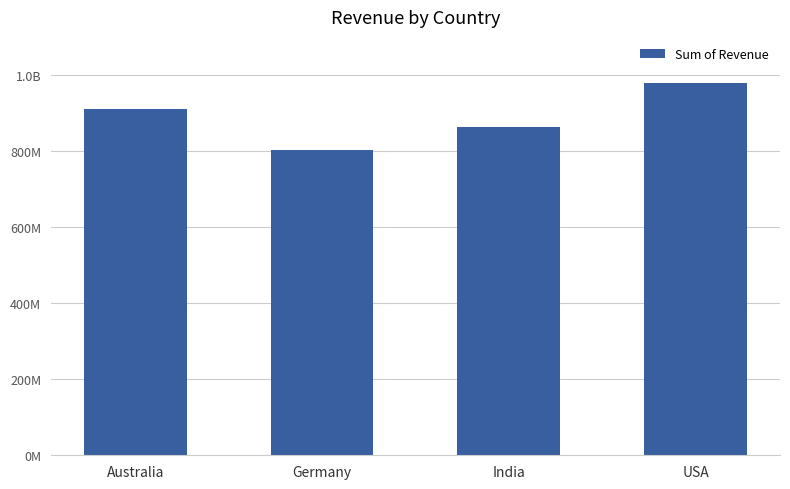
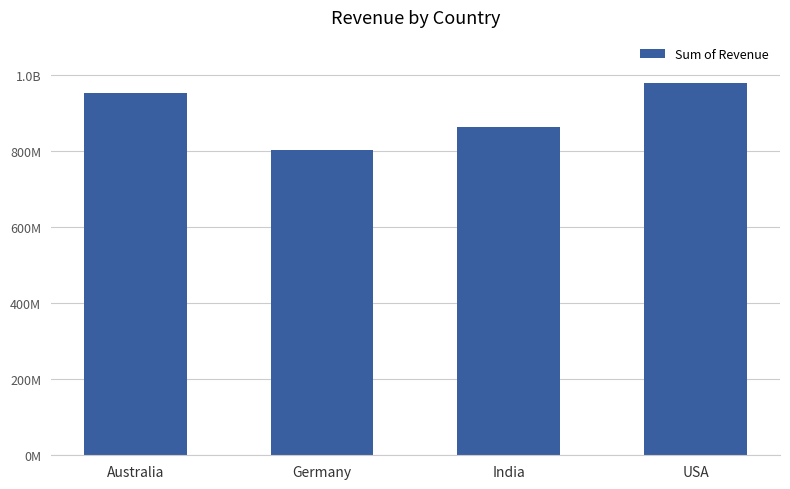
  {
-   "Australia": 910000000,
+   "Australia": 950000000,
    "Germany": 800000000,
    "India": 860000000,
    "USA": 980000000
  }
